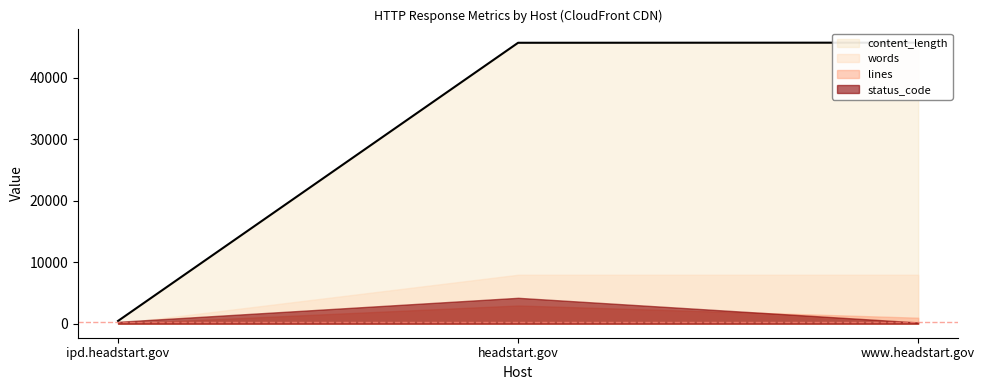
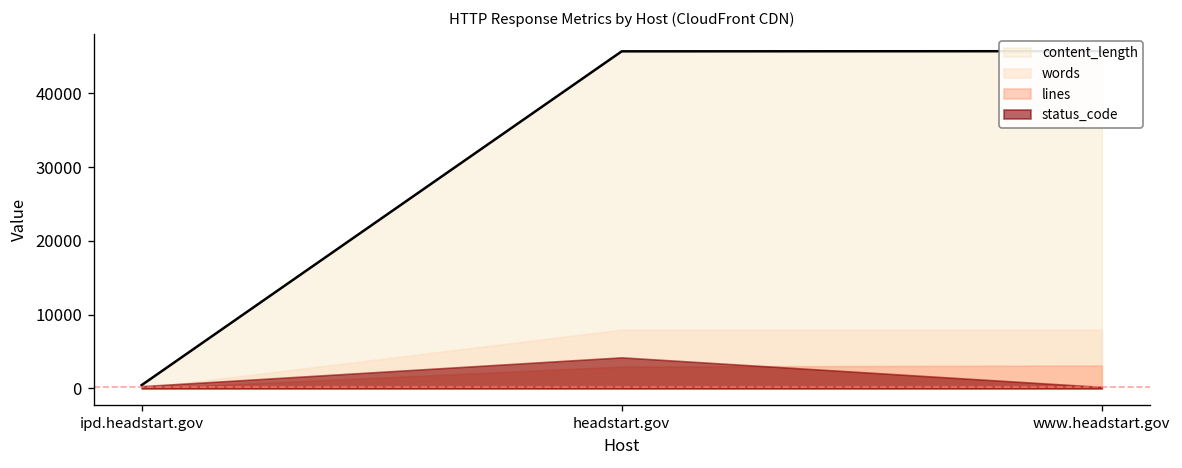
  {
    "lines": {
      "headstart.gov": 3000,
-     "www.headstart.gov": 1000
+     "www.headstart.gov": 3000
    },
    "status_code": {
      "headstart.gov": 4000
    }
  }
